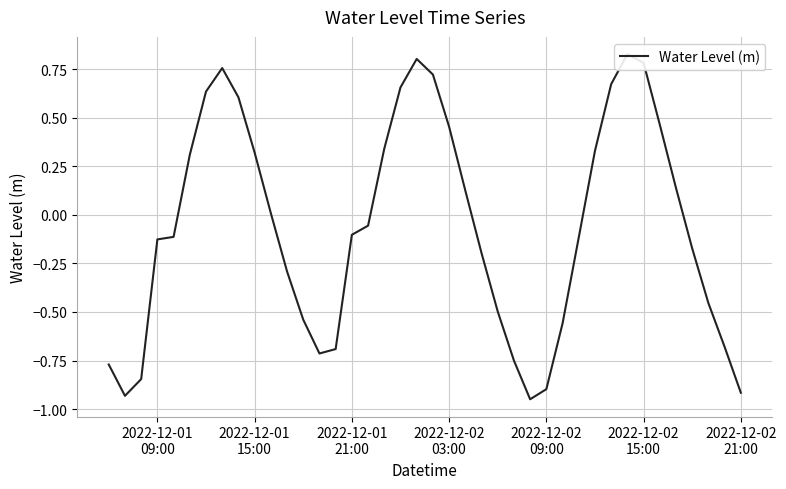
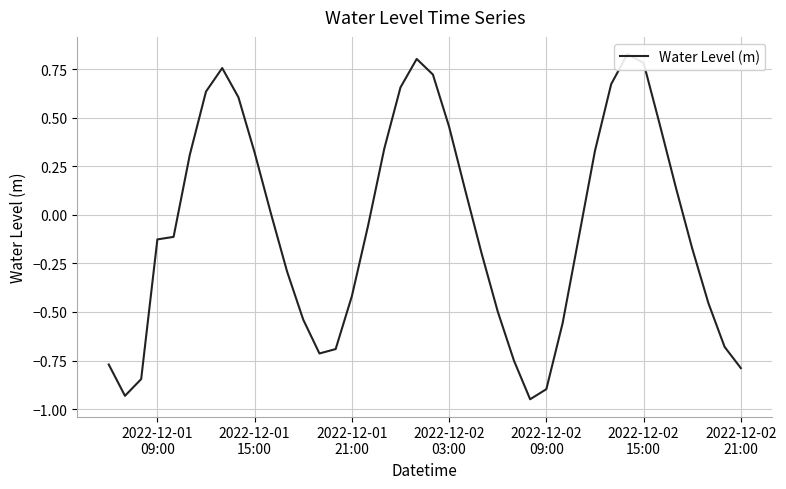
  {
    "2022-12-01 09:00": -0.13,
    "2022-12-01 15:00": 0.32,
-   "2022-12-01 21:00": -0.10,
+   "2022-12-01 21:00": -0.42,
    "2022-12-02 03:00": 0.45,
    "2022-12-02 09:00": -0.90,
-   "2022-12-02 21:00": -0.92
+   "2022-12-02 21:00": -0.79
  }
